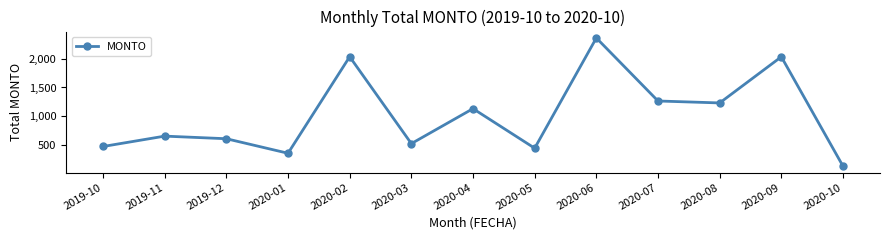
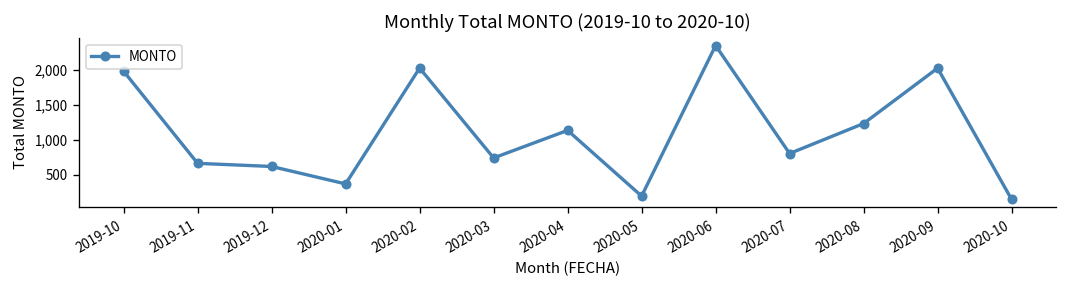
  {
-   "2019-10": "500",
+   "2019-10": "2,000",
    "2019-11": "700",
    "2019-12": "600",
    "2020-01": "400",
    "2020-02": "2,000",
-   "2020-03": "500",
+   "2020-03": "700",
    "2020-04": "1,100",
-   "2020-05": "500",
+   "2020-05": "200",
    "2020-06": "2,400",
-   "2020-07": "1,300",
+   "2020-07": "800",
    "2020-08": "1,200",
    "2020-09": "2,000",
    "2020-10": "100"
  }
